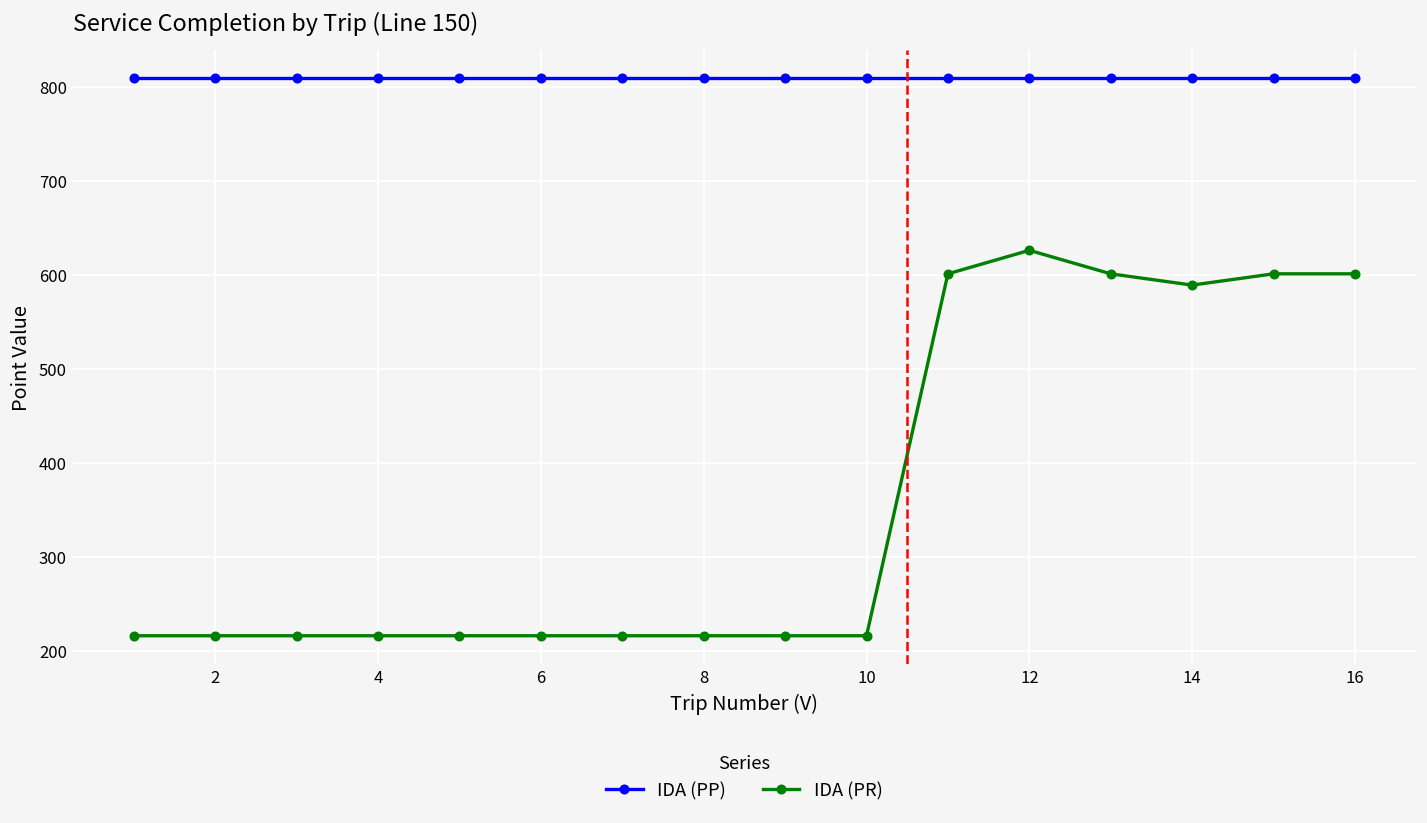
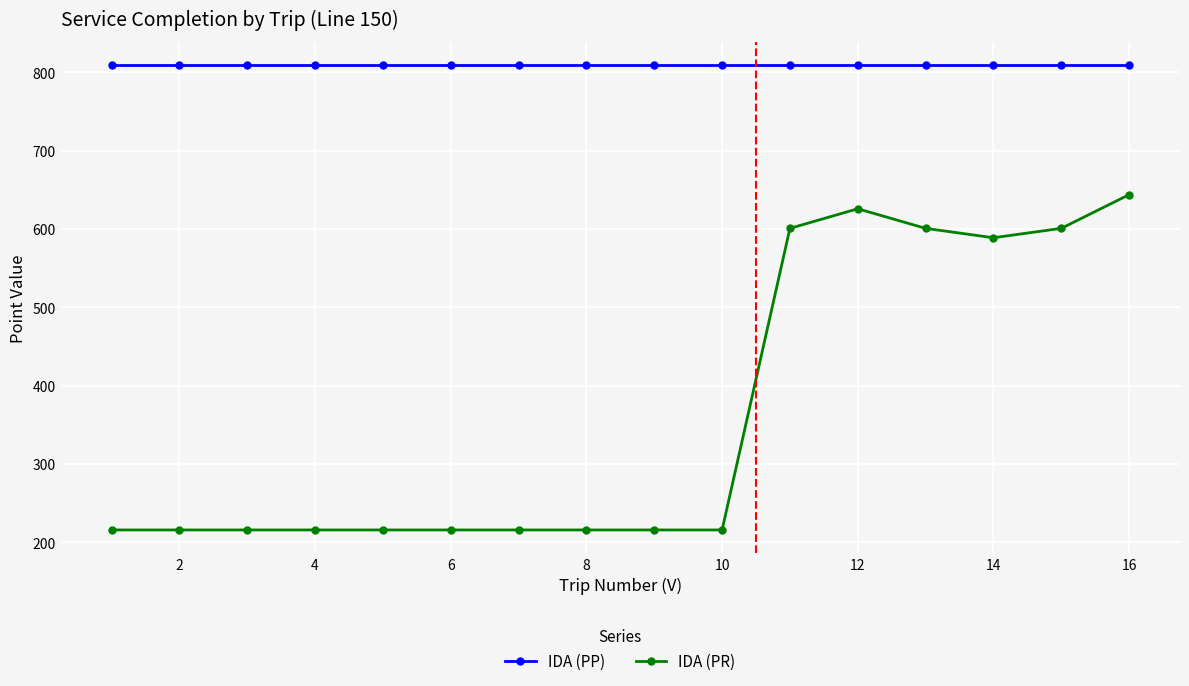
  {
    "IDA (PP)": {
      "2": 810,
      "4": 810,
      "6": 810,
      "8": 810,
      "10": 810,
      "12": 810,
      "14": 810,
      "16": 810
    },
    "IDA (PR)": {
      "2": 220,
      "4": 220,
      "6": 220,
      "8": 220,
      "10": 220,
      "12": 630,
      "14": 590,
-     "16": 600
+     "16": 640
    }
  }
